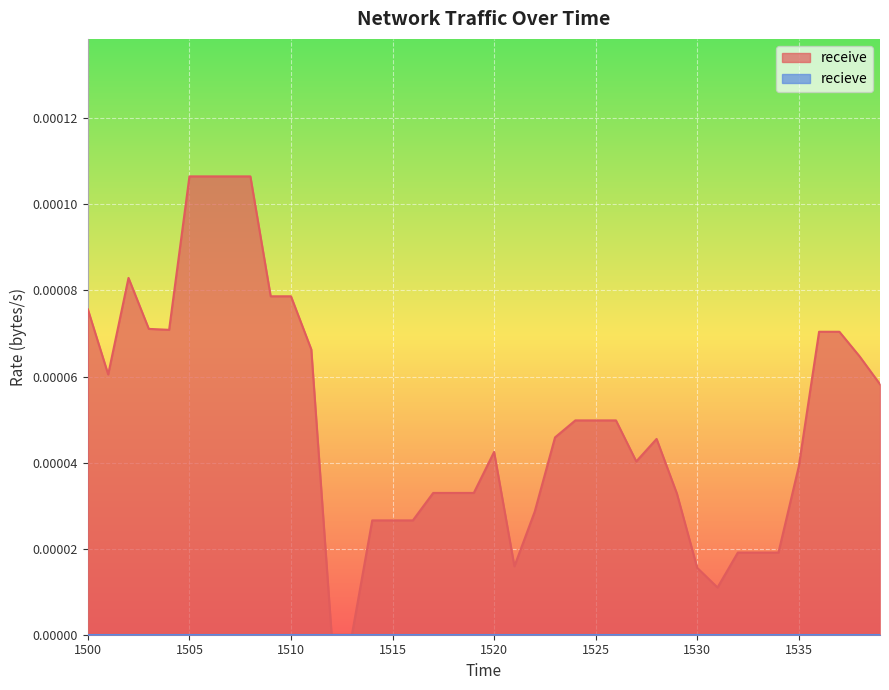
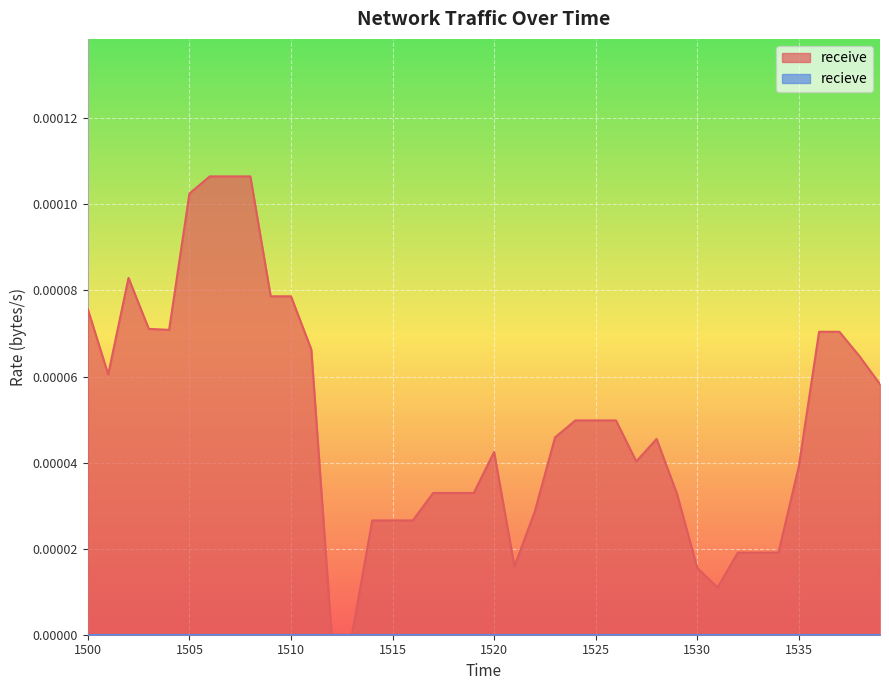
  {
    "receive": {
-     "1505": 0.000106,
+     "1505": 0.000103,
      "1510": 0.000079,
      "1515": 0.000027,
      "1520": 0.000042,
      "1525": 0.000050,
      "1530": 0.000016,
      "1535": 0.000039
    },
    "recieve": {
      "1505": 0.000000,
      "1510": 0.000000,
      "1515": 0.000000,
      "1520": 0.000000,
      "1525": 0.000000,
      "1530": 0.000000,
      "1535": 0.000000
    }
  }
